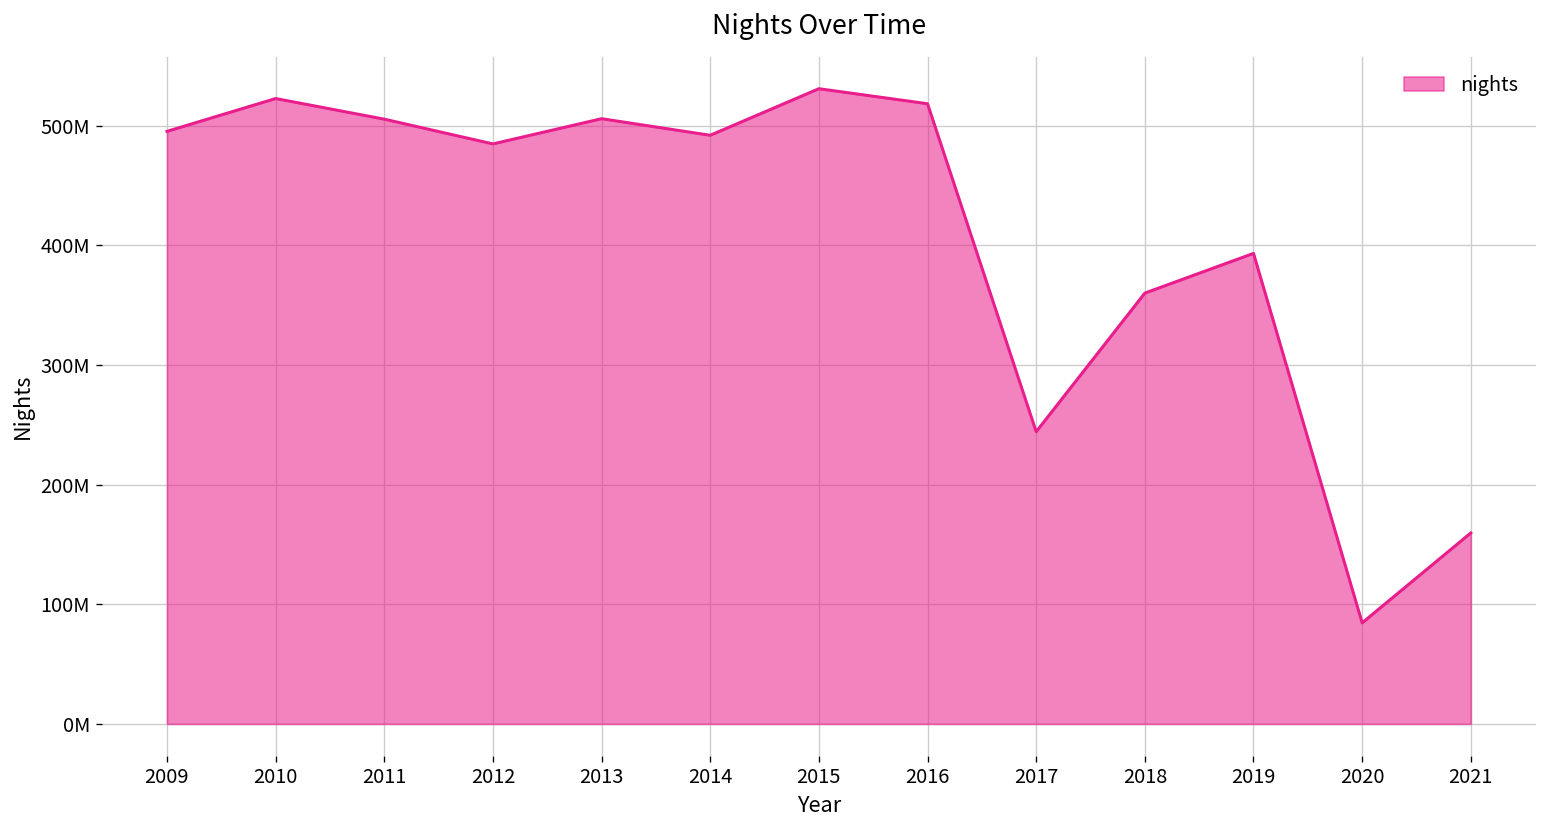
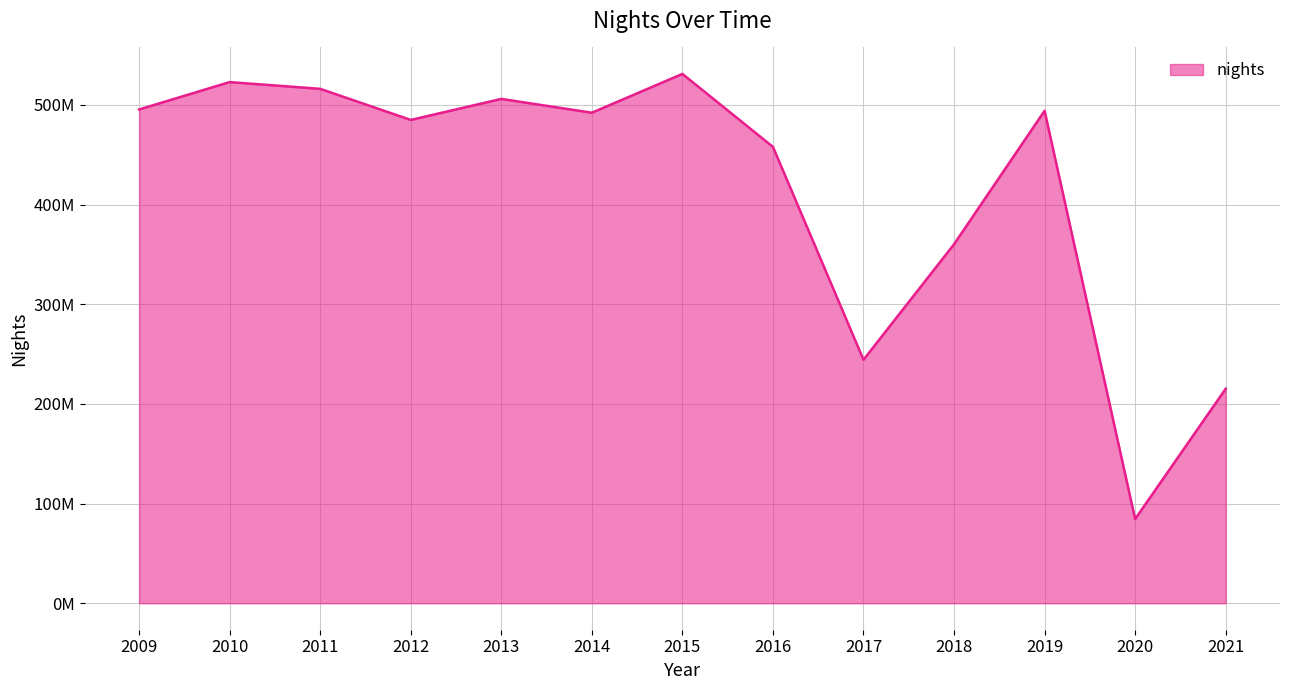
  {
    "2009": 500000000,
    "2010": 520000000,
-   "2011": 510000000,
+   "2011": 520000000,
    "2012": 480000000,
    "2013": 510000000,
    "2014": 490000000,
    "2015": 530000000,
-   "2016": 520000000,
+   "2016": 460000000,
    "2017": 240000000,
    "2018": 360000000,
-   "2019": 390000000,
+   "2019": 490000000,
    "2020": 80000000,
-   "2021": 160000000
+   "2021": 220000000
  }
